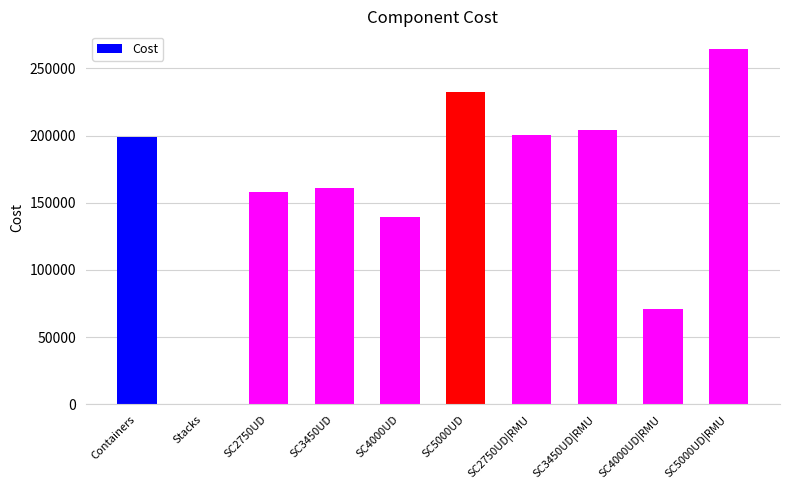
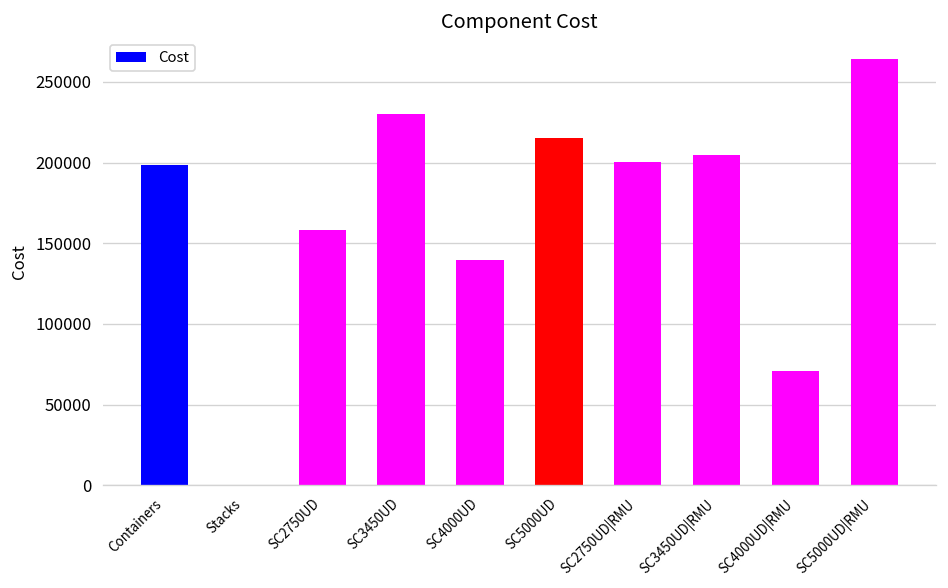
  {
    "Containers": 199000,
    "SC2750UD": 158000,
-   "SC3450UD": 161000,
+   "SC3450UD": 230000,
    "SC4000UD": 140000,
-   "SC5000UD": 233000,
+   "SC5000UD": 215000,
    "SC2750UD|RMU": 200000,
    "SC3450UD|RMU": 204000,
    "SC4000UD|RMU": 71000,
    "SC5000UD|RMU": 264000
  }
